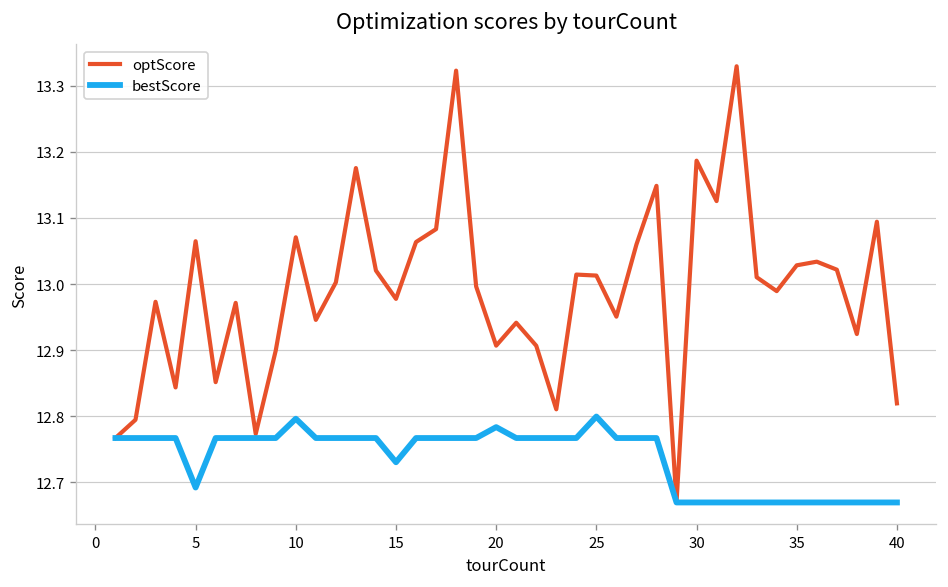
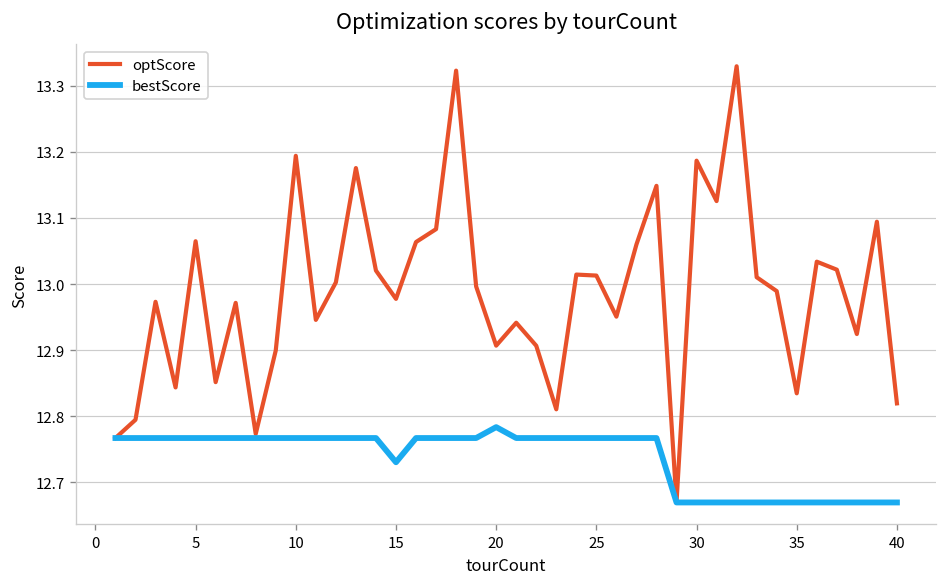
  {
    "optScore": {
      "5": 13.06,
-     "10": 13.07,
+     "10": 13.19,
      "15": 12.98,
      "20": 12.91,
      "25": 13.01,
      "30": 13.19,
-     "35": 13.03,
+     "35": 12.83,
      "40": 12.82
    },
    "bestScore": {
-     "5": 12.69,
-     "10": 12.80,
+     "5": 12.77,
+     "10": 12.77,
      "15": 12.73,
      "20": 12.78,
-     "25": 12.80,
+     "25": 12.77,
      "30": 12.67,
      "35": 12.67,
      "40": 12.67
    }
  }
